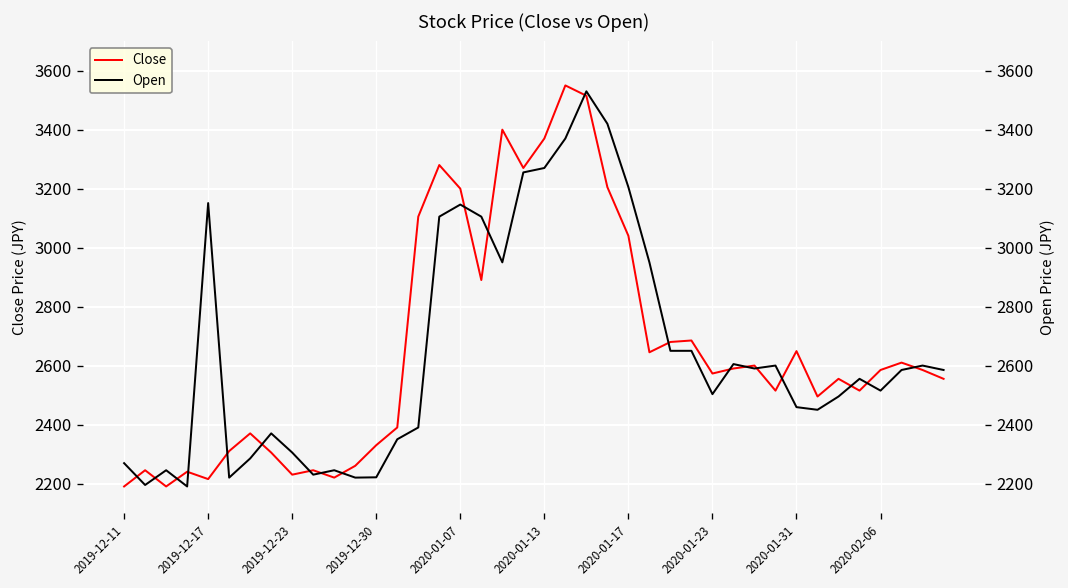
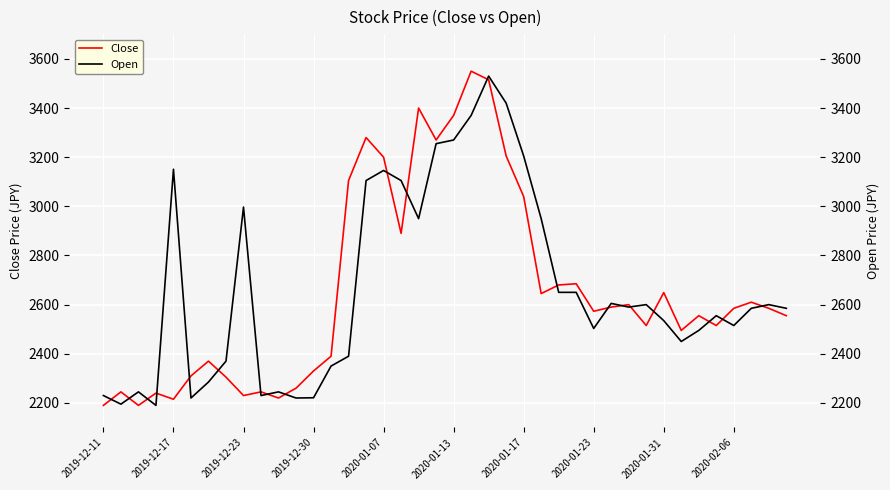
  {
    "Close": {
      "2019-12-11": 2190,
      "2019-12-17": 2220,
      "2019-12-23": 2230,
      "2019-12-30": 2330,
      "2020-01-07": 3200,
      "2020-01-13": 3370,
      "2020-01-17": 3040,
      "2020-01-23": 2570,
      "2020-01-31": 2650,
      "2020-02-06": 2590
    },
    "Open": {
-     "2019-12-11": 2270,
+     "2019-12-11": 2230,
      "2019-12-17": 3150,
-     "2019-12-23": 2310,
+     "2019-12-23": 3000,
      "2019-12-30": 2220,
      "2020-01-07": 3150,
      "2020-01-13": 3270,
      "2020-01-17": 3210,
      "2020-01-23": 2500,
-     "2020-01-31": 2460,
+     "2020-01-31": 2540,
      "2020-02-06": 2520
    }
  }
